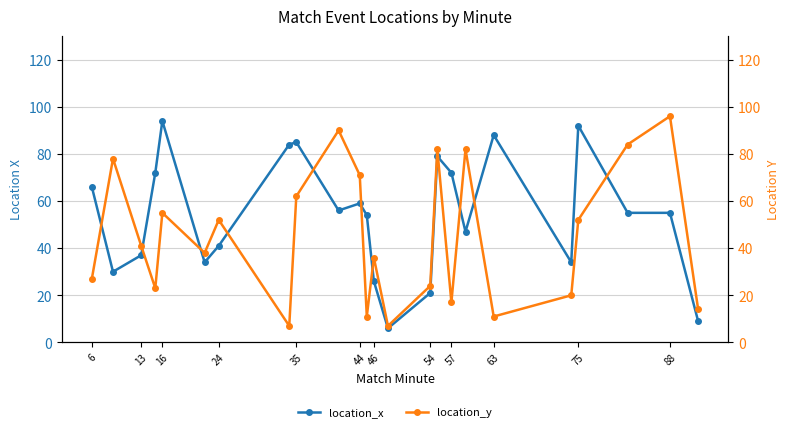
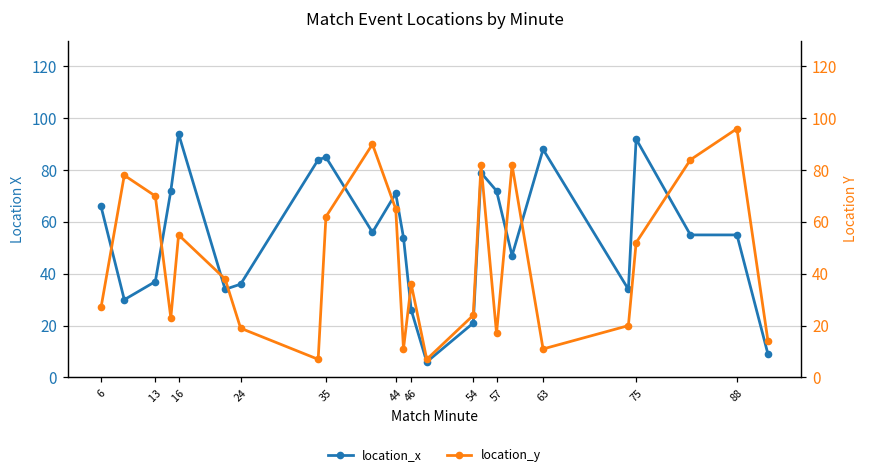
  {
    "location_x": {
      "6": 66,
      "13": 37,
      "16": 94,
-     "24": 41,
+     "24": 36,
      "35": 85,
-     "44": 59,
+     "44": 71,
      "46": 26,
      "54": 21,
      "57": 72,
      "63": 88,
      "75": 92,
      "88": 55
    },
    "location_y": {
      "6": 27,
-     "13": 41,
+     "13": 70,
      "16": 55,
-     "24": 52,
+     "24": 19,
      "35": 62,
-     "44": 71,
+     "44": 65,
      "46": 36,
      "54": 24,
      "57": 17,
      "63": 11,
      "75": 52,
      "88": 96
    }
  }
